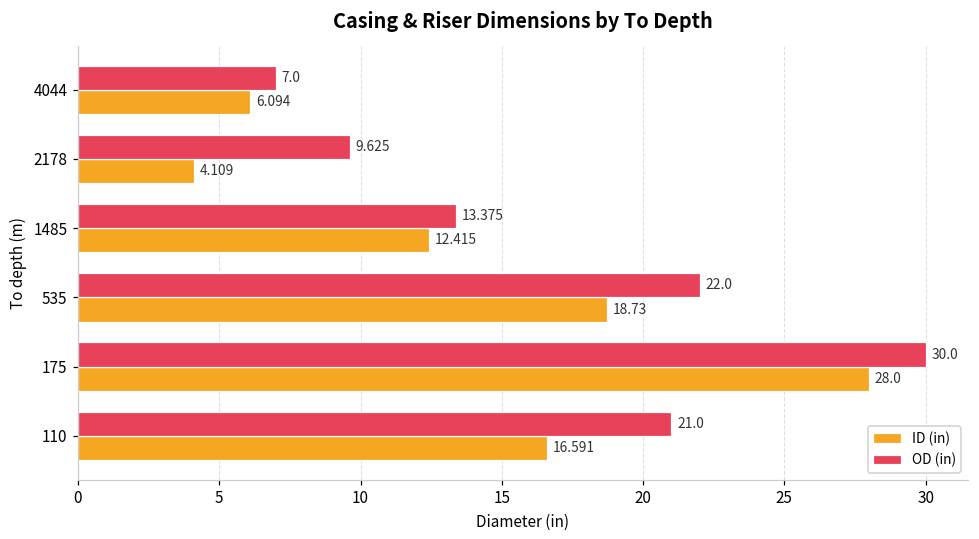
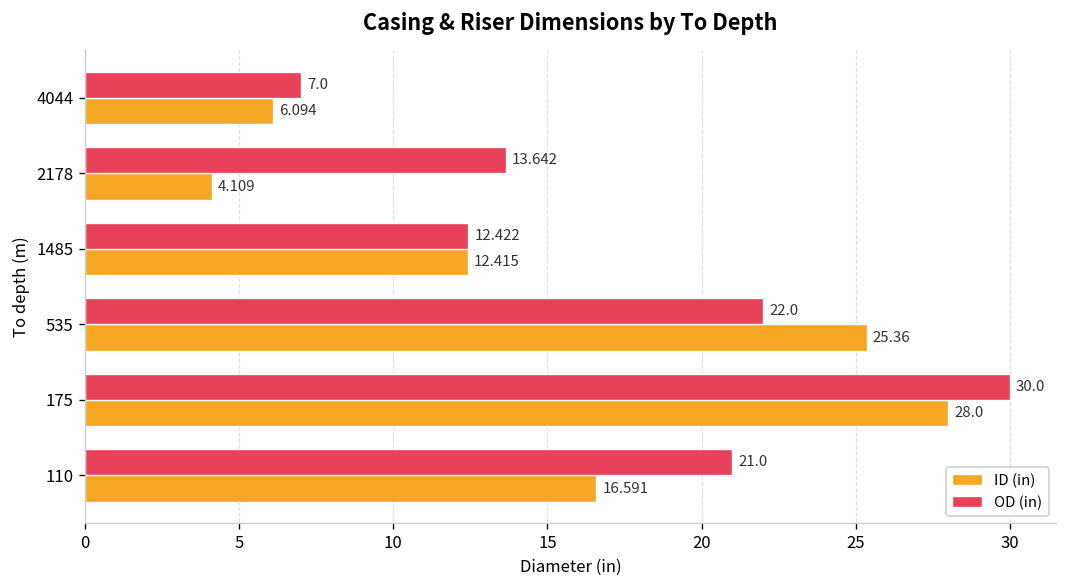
  {
    "ID (in)": {
      "4044": 6.094,
      "2178": 4.109,
      "1485": 12.415,
-     "535": 18.73,
+     "535": 25.36,
      "175": 28.0,
      "110": 16.591
    },
    "OD (in)": {
      "4044": 7.0,
-     "2178": 9.625,
-     "1485": 13.375,
+     "2178": 13.642,
+     "1485": 12.422,
      "535": 22.0,
      "175": 30.0,
      "110": 21.0
    }
  }
